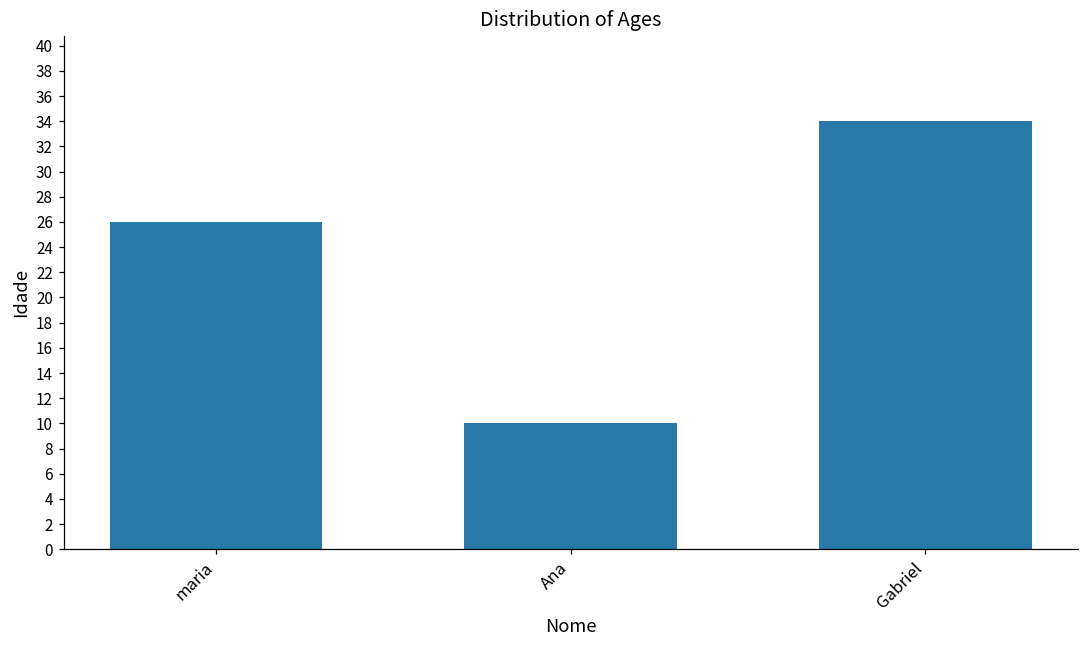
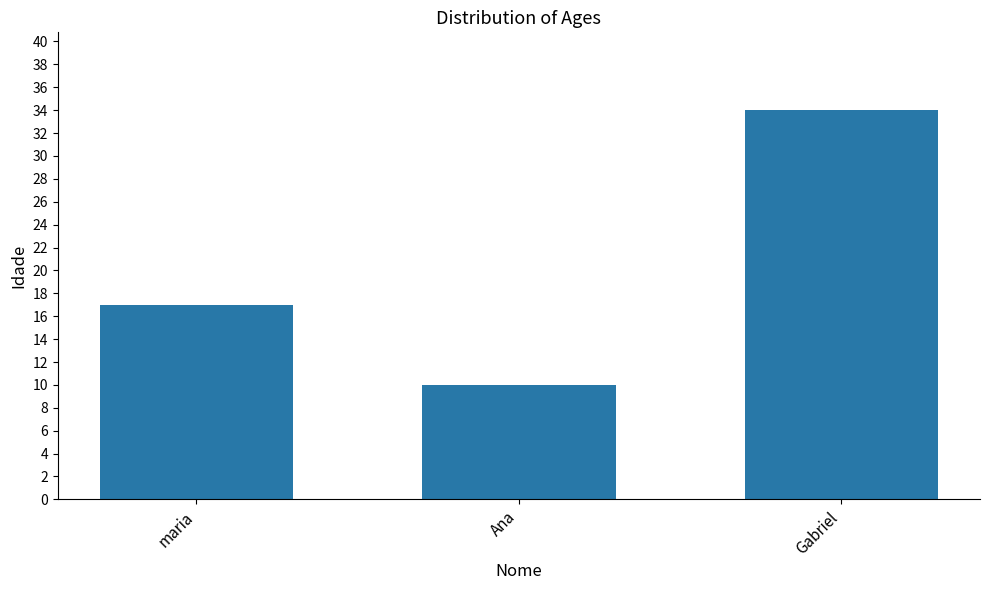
  {
-   "maria": 26,
+   "maria": 17,
    "Ana": 10,
    "Gabriel": 34
  }
